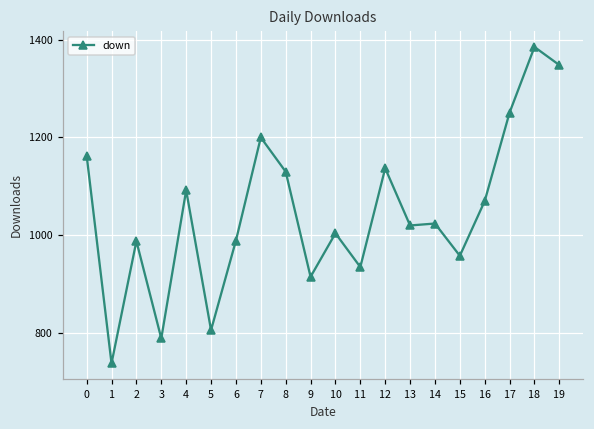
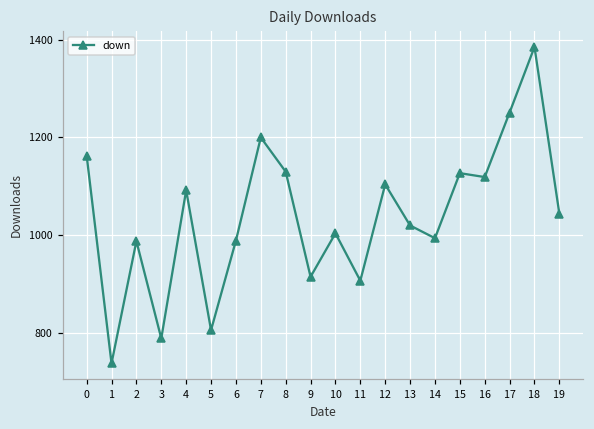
  {
    "0": 1160,
    "1": 740,
    "2": 990,
    "3": 790,
    "4": 1090,
    "5": 810,
    "6": 990,
    "7": 1200,
    "8": 1130,
    "9": 920,
    "10": 1000,
-   "11": 940,
-   "12": 1140,
+   "11": 910,
+   "12": 1100,
    "13": 1020,
-   "14": 1020,
-   "15": 960,
-   "16": 1070,
+   "14": 990,
+   "15": 1130,
+   "16": 1120,
    "17": 1250,
    "18": 1390,
-   "19": 1350
+   "19": 1040
  }
